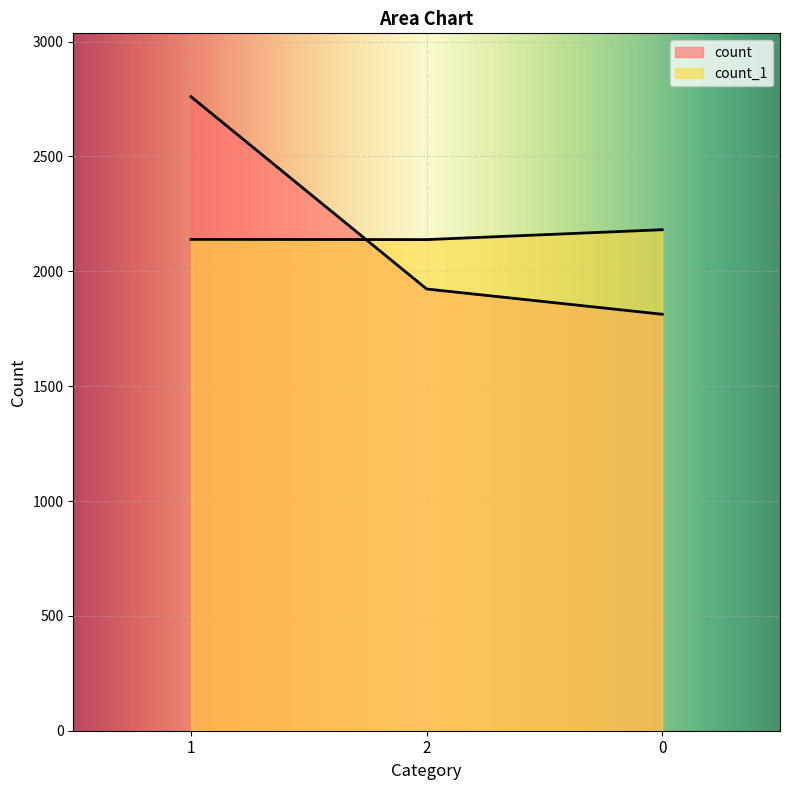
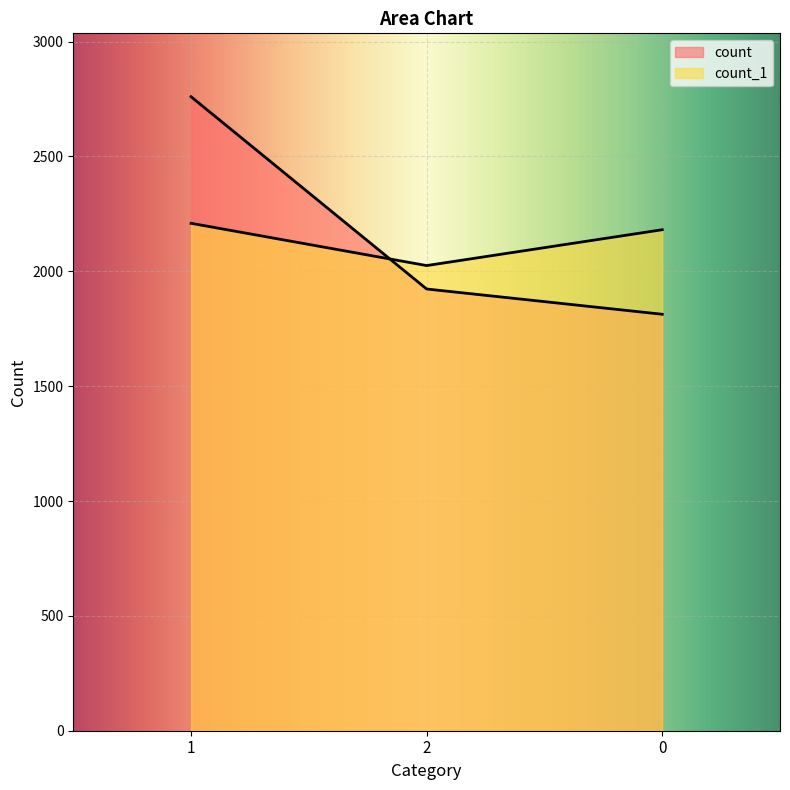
  {
    "count": {
      "1": 2760,
      "2": 1920,
      "0": 1810
    },
    "count_1": {
-     "1": 2140,
-     "2": 2140,
+     "1": 2210,
+     "2": 2030,
      "0": 2180
    }
  }
